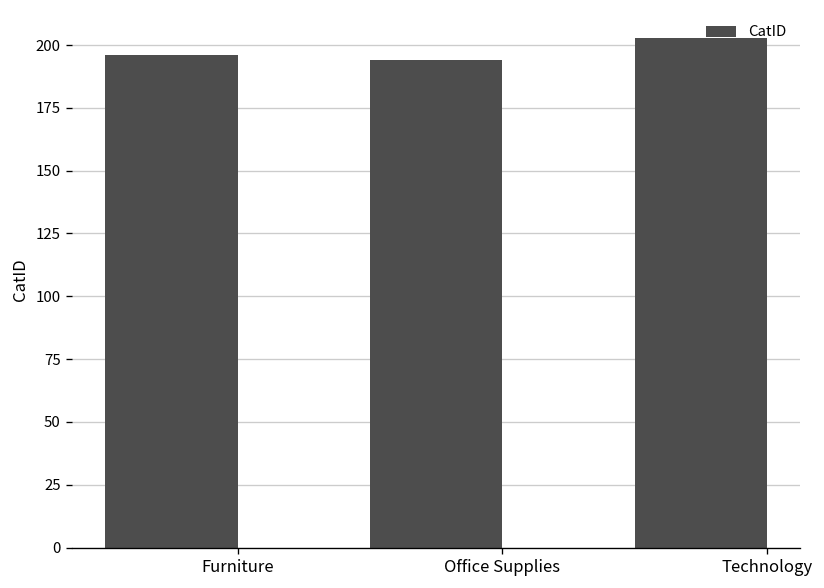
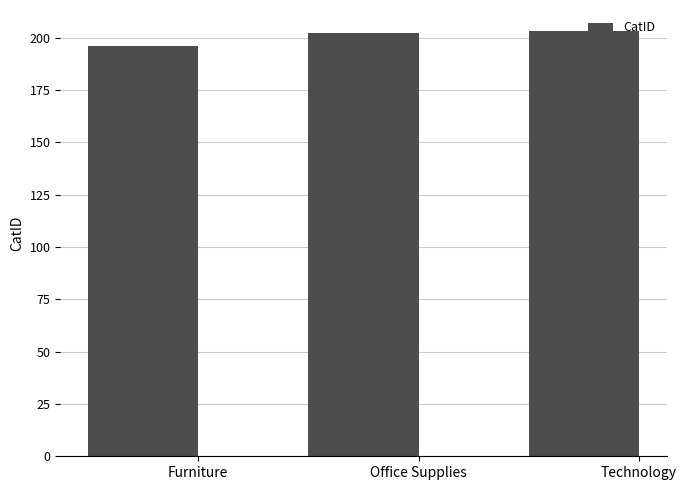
  {
    "Furniture": 196,
-   "Office Supplies": 194,
+   "Office Supplies": 202,
    "Technology": 203
  }
